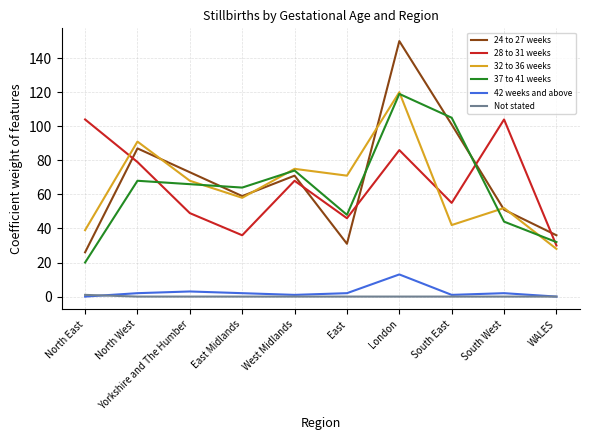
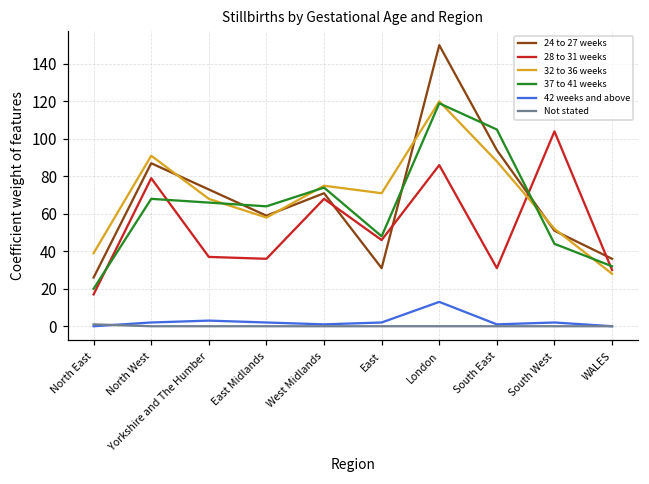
  {
    "24 to 27 weeks": {
      "North East": 26,
      "North West": 87,
      "Yorkshire and The Humber": 73,
      "West Midlands": 71,
      "East": 31,
      "London": 150,
-     "South East": 101,
+     "South East": 94,
      "WALES": 36
    },
    "28 to 31 weeks": {
-     "North East": 104,
+     "North East": 17,
      "North West": 79,
-     "Yorkshire and The Humber": 49,
+     "Yorkshire and The Humber": 37,
      "East Midlands": 36,
      "West Midlands": 68,
      "East": 46,
      "London": 86,
-     "South East": 55,
+     "South East": 31,
      "South West": 104,
      "WALES": 30
    },
    "32 to 36 weeks": {
      "North East": 39,
      "North West": 91,
      "Yorkshire and The Humber": 68,
      "East": 71,
-     "South East": 42,
+     "South East": 88,
      "WALES": 28
    },
    "37 to 41 weeks": {
      "North East": 20,
      "North West": 68,
      "Yorkshire and The Humber": 66,
      "East Midlands": 64,
      "East": 48,
      "South East": 105,
      "South West": 44,
      "WALES": 32
    },
    "42 weeks and above": {
      "North West": 2,
      "Yorkshire and The Humber": 3,
      "East Midlands": 2,
      "East": 2,
      "London": 13,
      "South West": 2
    },
    "Not stated": {
      "North West": 0,
      "Yorkshire and The Humber": 0,
      "East Midlands": 0,
      "East": 0,
      "London": 0,
      "South West": 0
    }
  }
